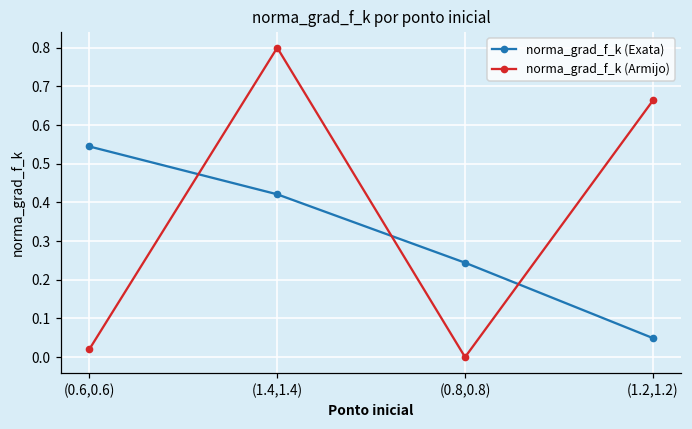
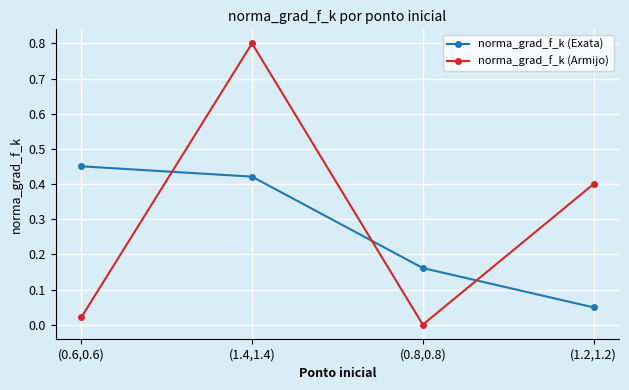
  {
    "norma_grad_f_k (Exata)": {
-     "(0.6,0.6)": 0.54,
+     "(0.6,0.6)": 0.45,
      "(1.4,1.4)": 0.42,
-     "(0.8,0.8)": 0.24,
+     "(0.8,0.8)": 0.16,
      "(1.2,1.2)": 0.05
    },
    "norma_grad_f_k (Armijo)": {
      "(0.6,0.6)": 0.02,
      "(1.4,1.4)": 0.80,
      "(0.8,0.8)": 0.00,
-     "(1.2,1.2)": 0.66
+     "(1.2,1.2)": 0.40
    }
  }
